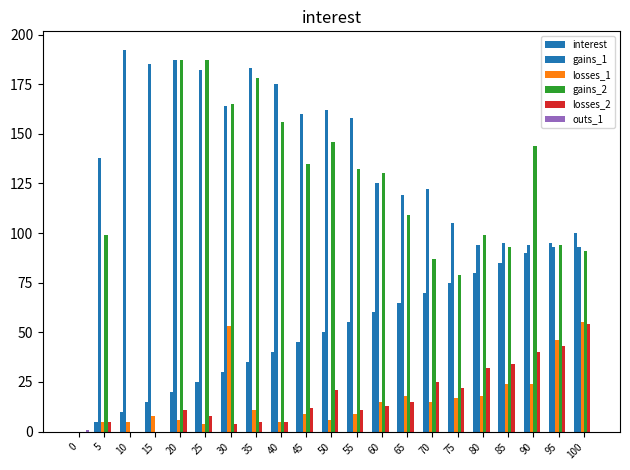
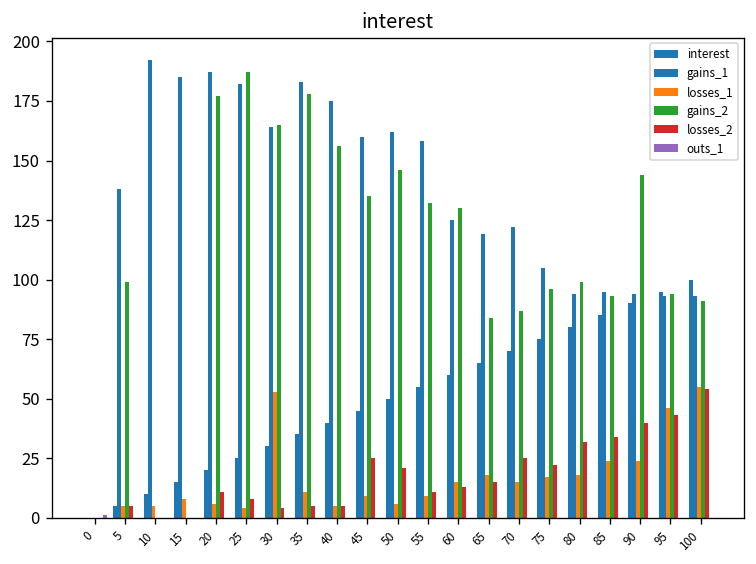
  {
    "losses_1": {
      "0": 0,
      "5": 5,
      "10": 5,
      "15": 8,
      "20": 6,
      "25": 4,
      "30": 53,
      "35": 11,
      "40": 5,
      "45": 9,
      "50": 6,
      "55": 9,
      "60": 15,
      "65": 18,
      "70": 15,
      "75": 17,
      "80": 18,
      "85": 24,
      "90": 24,
      "95": 46,
      "100": 55
    },
    "gains_2": {
      "0": 0,
      "5": 99,
      "10": 0,
      "15": 0,
-     "20": 187,
+     "20": 177,
      "25": 187,
      "30": 165,
      "35": 178,
      "40": 156,
      "45": 135,
      "50": 146,
      "55": 132,
      "60": 130,
-     "65": 109,
+     "65": 84,
      "70": 87,
-     "75": 79,
+     "75": 96,
      "80": 99,
      "85": 93,
      "90": 144,
      "95": 94,
      "100": 91
    },
    "losses_2": {
      "0": 0,
      "5": 5,
      "10": 0,
      "15": 0,
      "20": 11,
      "25": 8,
      "30": 4,
      "35": 5,
      "40": 5,
-     "45": 12,
+     "45": 25,
      "50": 21,
      "55": 11,
      "60": 13,
      "65": 15,
      "70": 25,
      "75": 22,
      "80": 32,
      "85": 34,
      "90": 40,
      "95": 43,
      "100": 54
    },
    "outs_1": {
      "5": 0,
      "10": 0,
      "15": 0,
      "20": 0,
      "25": 0,
      "30": 0,
      "35": 0,
      "40": 0,
      "45": 0,
      "50": 0,
      "55": 0,
      "60": 0,
      "65": 0,
      "70": 0,
      "75": 0,
      "80": 0,
      "85": 0,
      "90": 0,
      "95": 0,
      "100": 0
    }
  }
